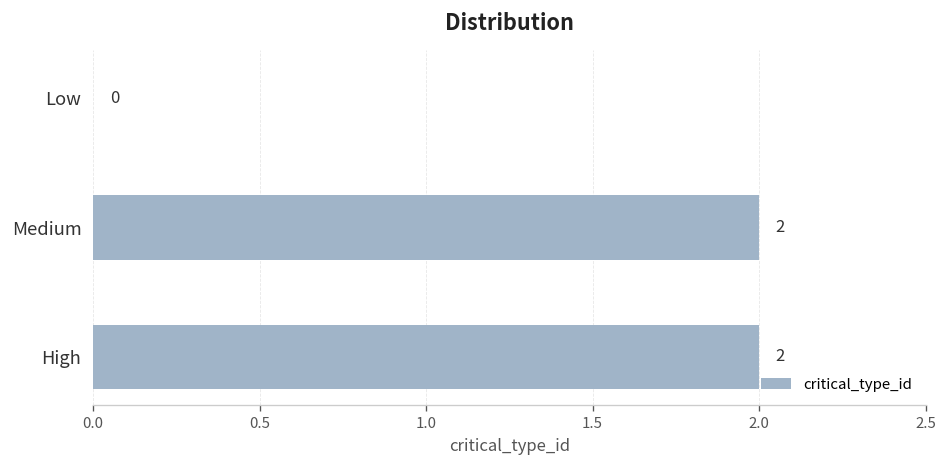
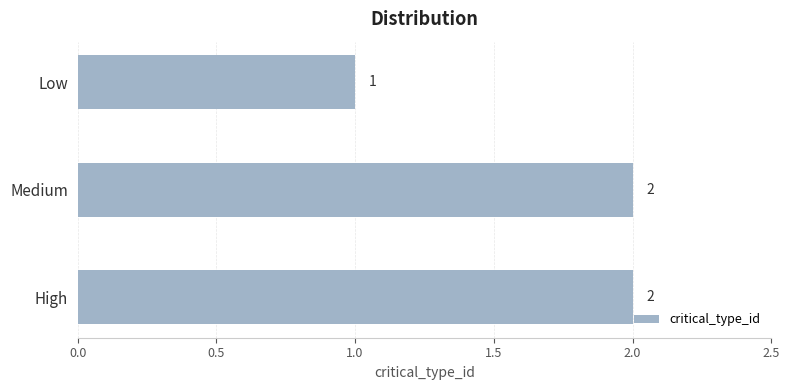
  {
-   "Low": 0,
+   "Low": 1,
    "Medium": 2,
    "High": 2
  }
